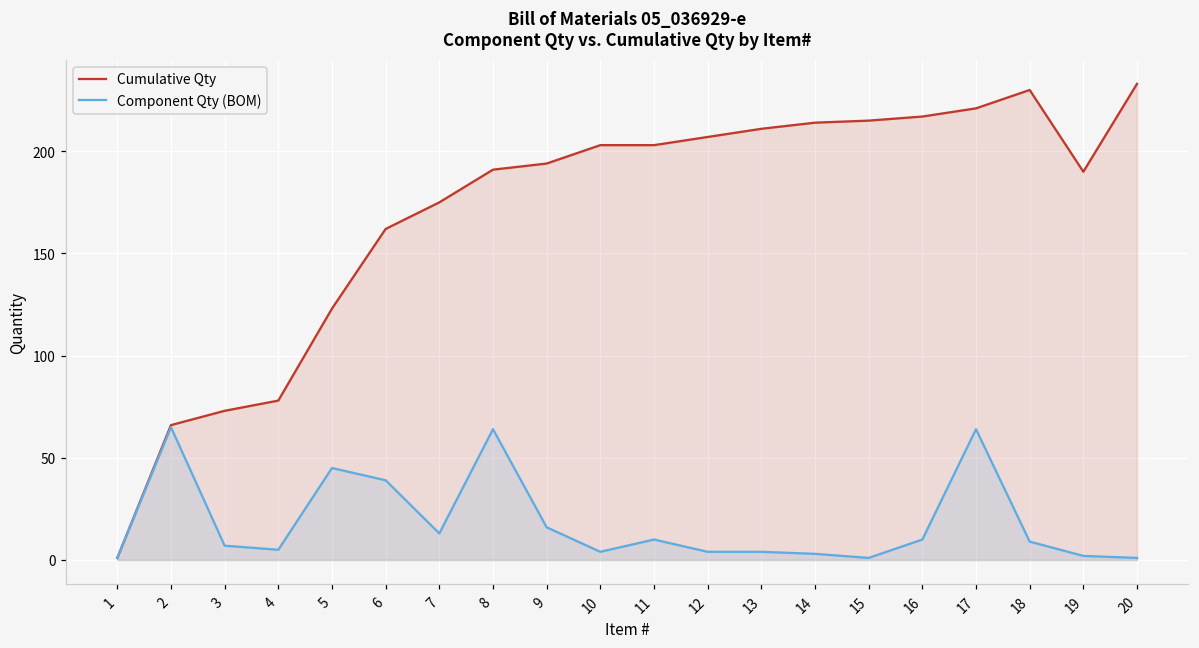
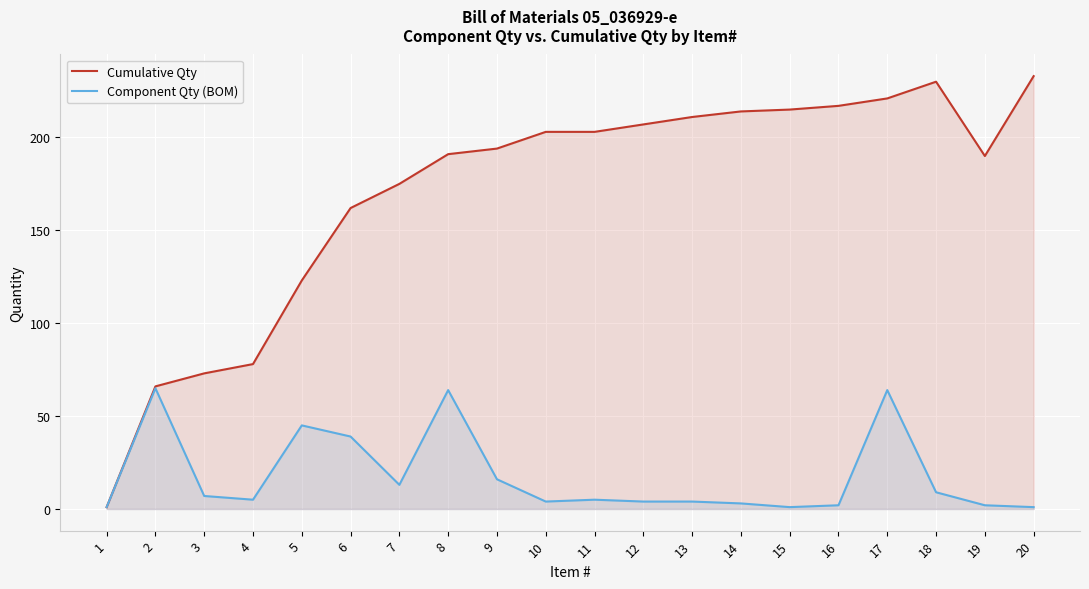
  {
    "Cumulative Qty": {
      "3": 73,
      "4": 78,
      "5": 123,
      "6": 162,
      "7": 175,
      "8": 191,
      "9": 194,
      "10": 203,
      "11": 203,
      "12": 207,
      "13": 211,
      "14": 214,
      "15": 215,
      "16": 217,
      "17": 221,
      "18": 230,
      "19": 190,
      "20": 233
    },
    "Component Qty (BOM)": {
      "3": 7,
      "4": 5,
      "5": 45,
      "6": 39,
      "7": 13,
      "8": 64,
      "9": 16,
      "10": 4,
-     "11": 10,
+     "11": 5,
      "12": 4,
      "13": 4,
      "14": 3,
      "15": 1,
-     "16": 10,
+     "16": 2,
      "17": 64,
      "18": 9,
      "19": 2,
      "20": 1
    }
  }
